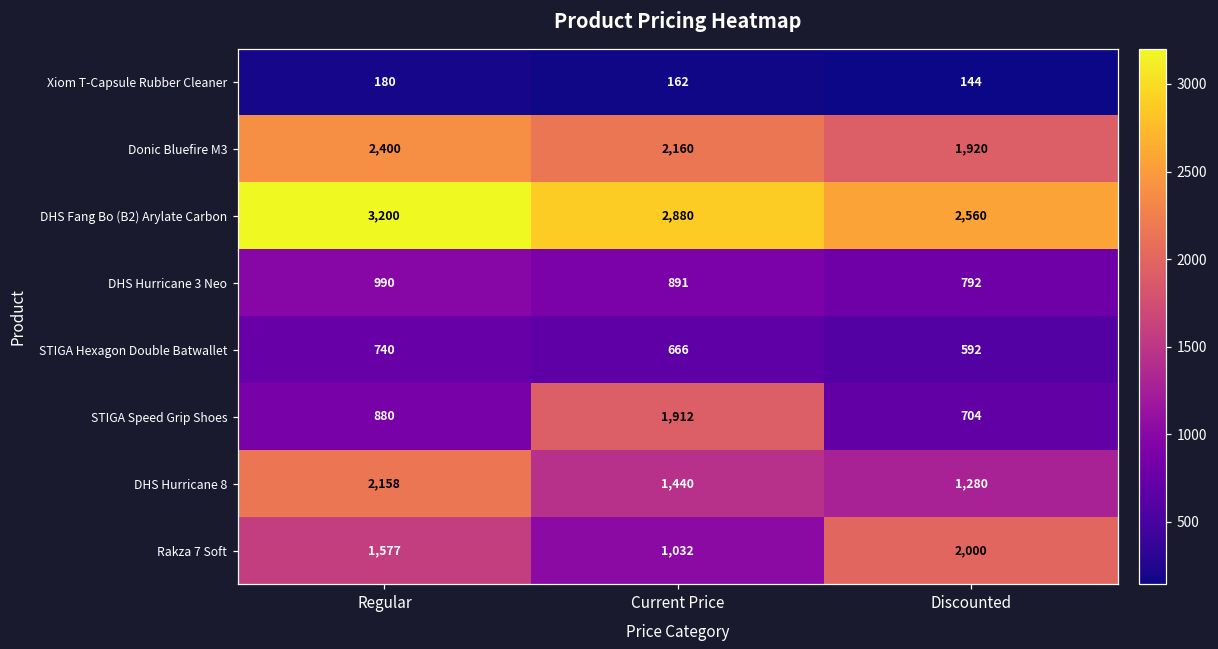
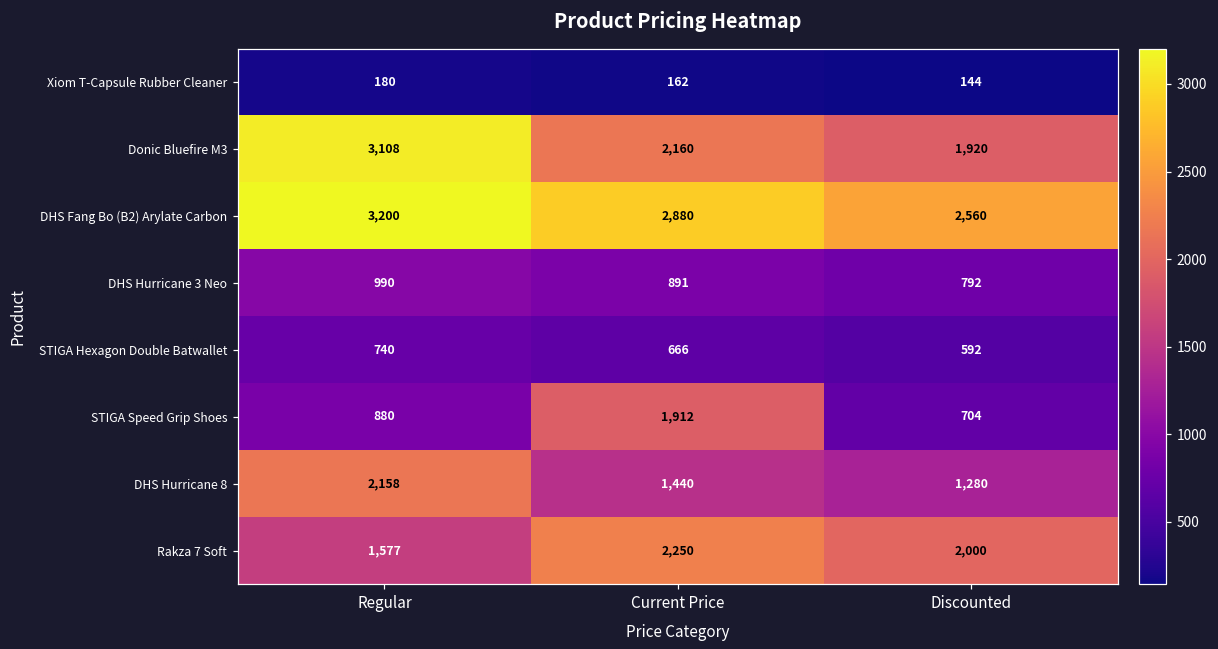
  {
    "Xiom T-Capsule Rubber Cleaner": {
      "Regular": "180",
      "Current Price": "162",
      "Discounted": "144"
    },
    "Donic Bluefire M3": {
-     "Regular": "2,400",
+     "Regular": "3,108",
      "Current Price": "2,160",
      "Discounted": "1,920"
    },
    "DHS Fang Bo (B2) Arylate Carbon": {
      "Regular": "3,200",
      "Current Price": "2,880",
      "Discounted": "2,560"
    },
    "DHS Hurricane 3 Neo": {
      "Regular": "990",
      "Current Price": "891",
      "Discounted": "792"
    },
    "STIGA Hexagon Double Batwallet": {
      "Regular": "740",
      "Current Price": "666",
      "Discounted": "592"
    },
    "STIGA Speed Grip Shoes": {
      "Regular": "880",
      "Current Price": "1,912",
      "Discounted": "704"
    },
    "DHS Hurricane 8": {
      "Regular": "2,158",
      "Current Price": "1,440",
      "Discounted": "1,280"
    },
    "Rakza 7 Soft": {
      "Regular": "1,577",
-     "Current Price": "1,032",
+     "Current Price": "2,250",
      "Discounted": "2,000"
    }
  }
